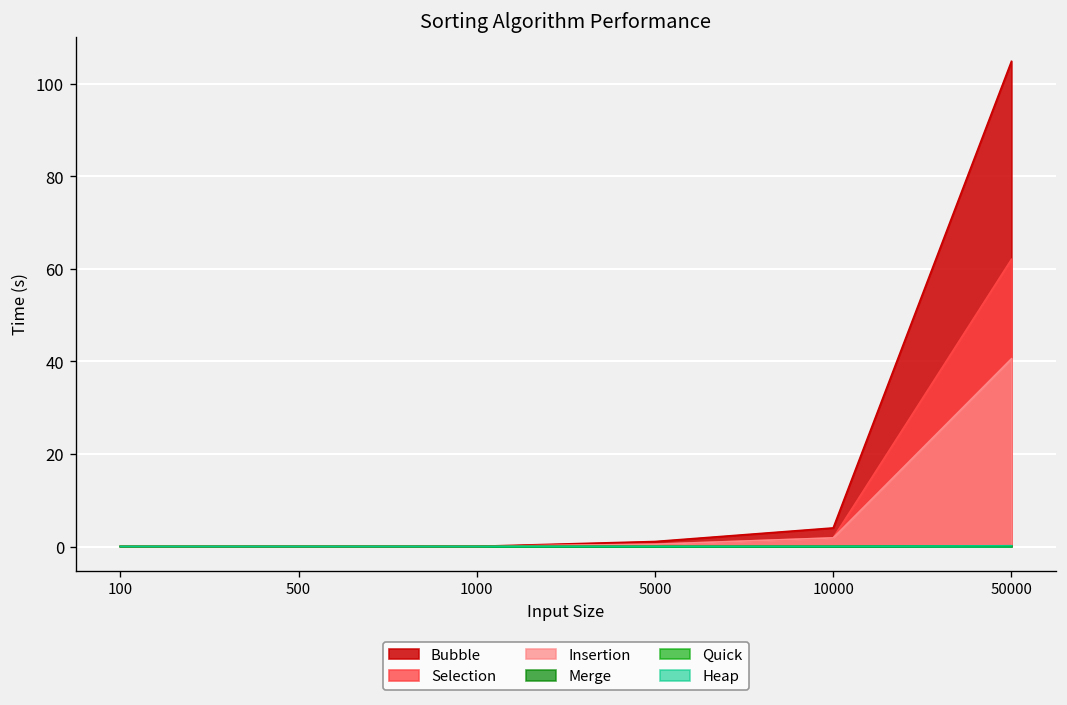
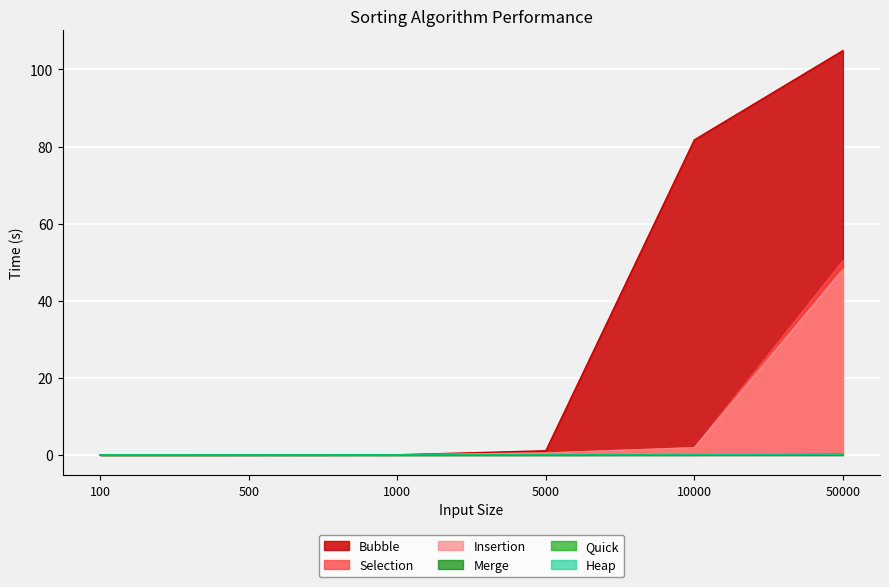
  {
    "Bubble": {
-     "10000": 4,
+     "10000": 82,
      "50000": 105
    },
    "Selection": {
-     "50000": 62
+     "50000": 50
    },
    "Insertion": {
-     "50000": 41
+     "50000": 48
    }
  }
